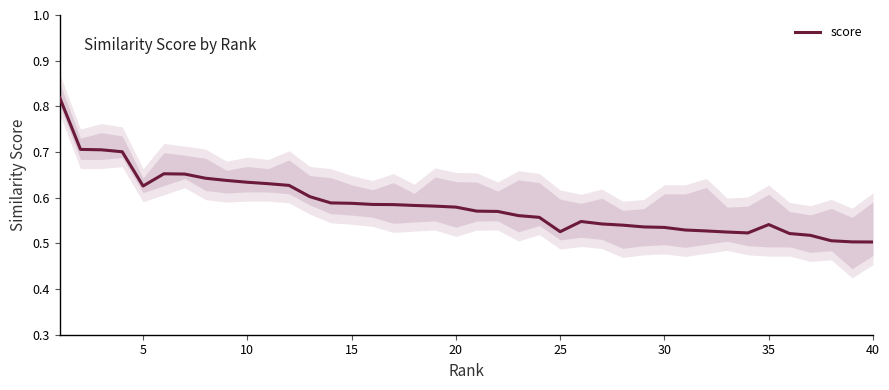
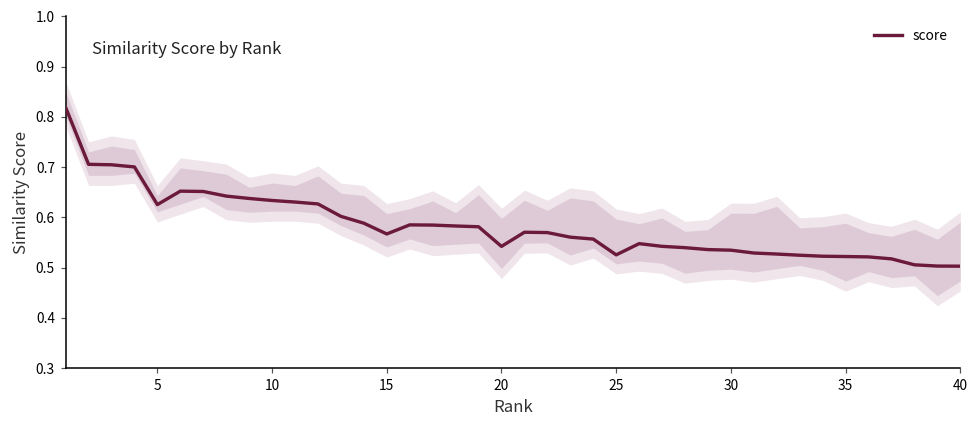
  {
    "score": {
      "5": 0.63,
      "10": 0.63,
-     "15": 0.59,
-     "20": 0.58,
+     "15": 0.57,
+     "20": 0.54,
      "25": 0.53,
      "30": 0.53,
-     "35": 0.54,
+     "35": 0.52,
      "40": 0.50
    }
  }
